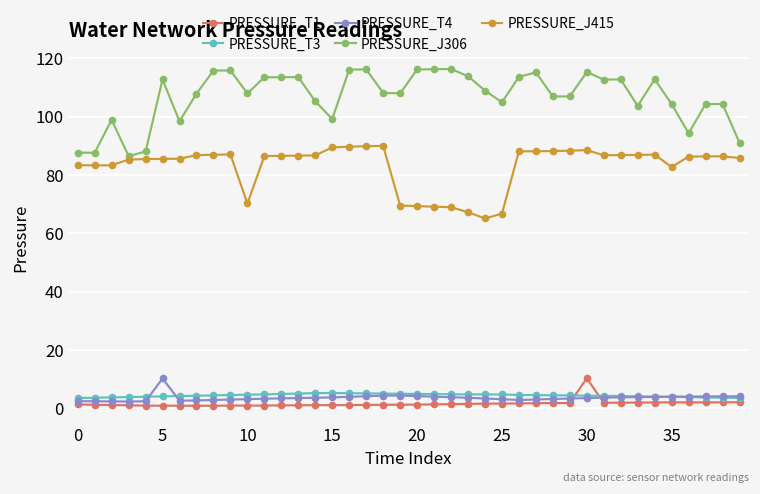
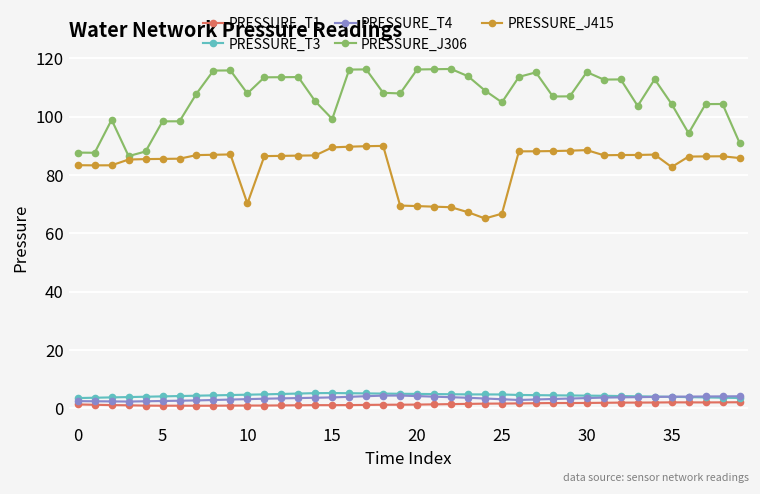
  {
    "PRESSURE_T1": {
      "0": 1,
      "5": 1,
      "10": 1,
      "15": 1,
      "20": 1,
      "25": 2,
-     "30": 10,
+     "30": 2,
      "35": 2
    },
    "PRESSURE_T3": {
      "0": 4,
      "5": 4,
      "10": 5,
      "15": 5,
      "25": 5
    },
    "PRESSURE_T4": {
      "0": 2,
-     "5": 10,
+     "5": 3,
      "10": 3,
      "15": 4,
      "25": 3
    },
    "PRESSURE_J306": {
      "0": 88,
-     "5": 113,
+     "5": 98,
      "10": 108,
      "15": 99,
      "20": 116,
      "25": 105,
      "30": 115,
      "35": 104
    },
    "PRESSURE_J415": {
      "0": 83,
      "5": 86,
      "10": 70,
      "15": 89,
      "20": 69,
      "25": 67,
      "30": 89,
      "35": 83
    }
  }
